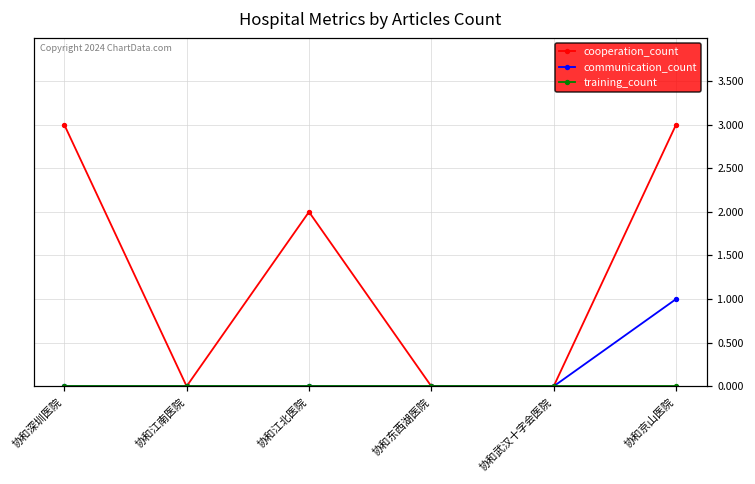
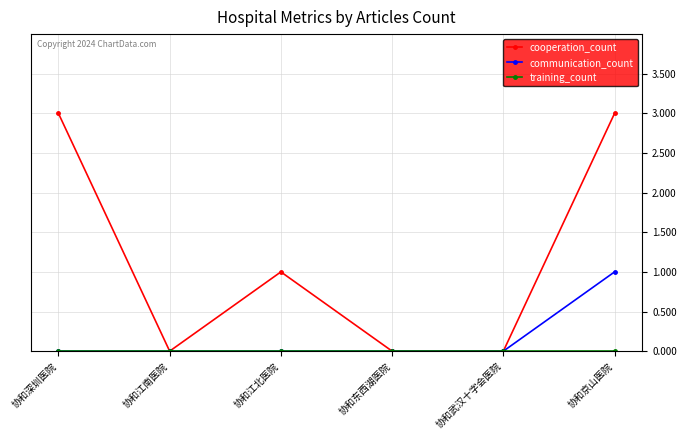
  {
    "cooperation_count": {
      "协和深圳医院": 3,
-     "协和江北医院": 2,
+     "协和江北医院": 1,
      "协和京山医院": 3
    },
    "communication_count": {
      "协和京山医院": 1
    },
    "training_count": {
      "协和京山医院": 0
    }
  }
